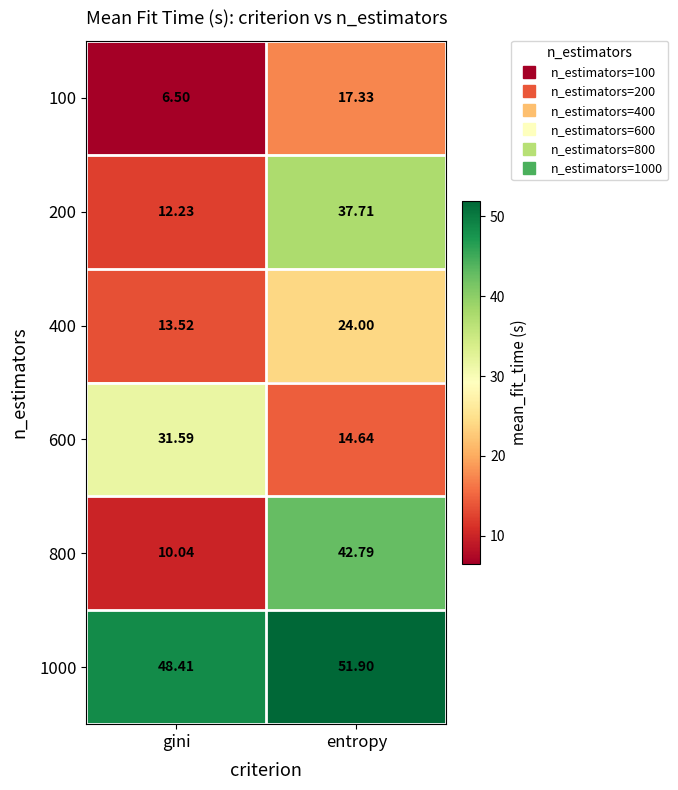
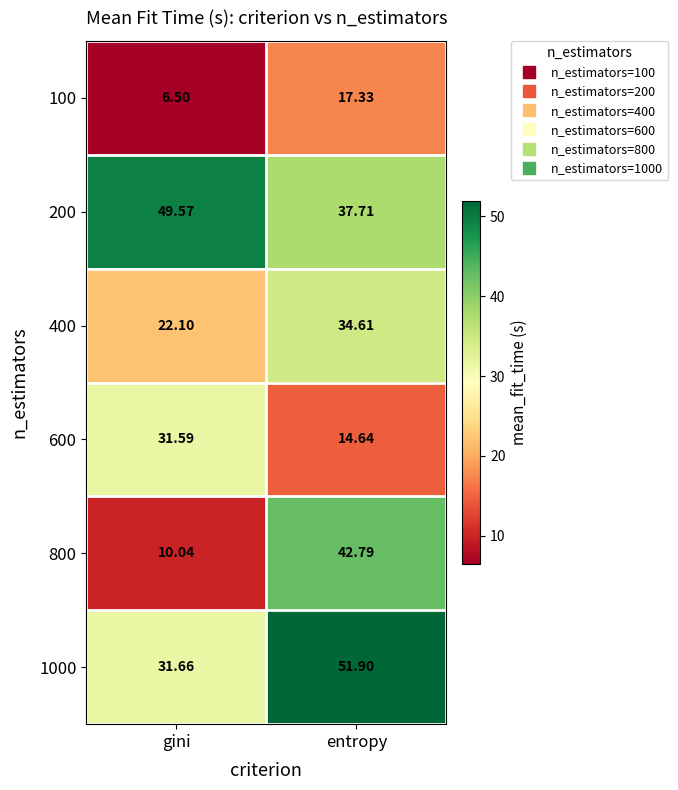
  {
    "100": {
      "gini": 6.50,
      "entropy": 17.33
    },
    "200": {
-     "gini": 12.23,
+     "gini": 49.57,
      "entropy": 37.71
    },
    "400": {
-     "gini": 13.52,
-     "entropy": 24.00
+     "gini": 22.10,
+     "entropy": 34.61
    },
    "600": {
      "gini": 31.59,
      "entropy": 14.64
    },
    "800": {
      "gini": 10.04,
      "entropy": 42.79
    },
    "1000": {
-     "gini": 48.41,
+     "gini": 31.66,
      "entropy": 51.90
    }
  }
